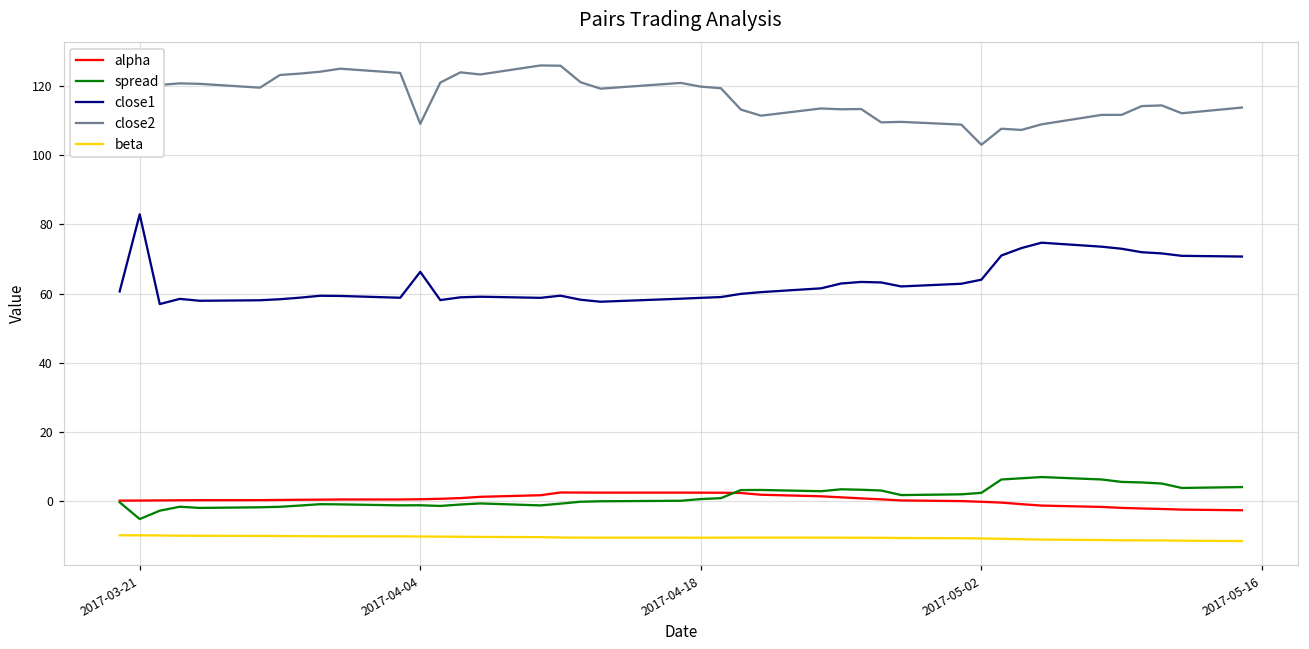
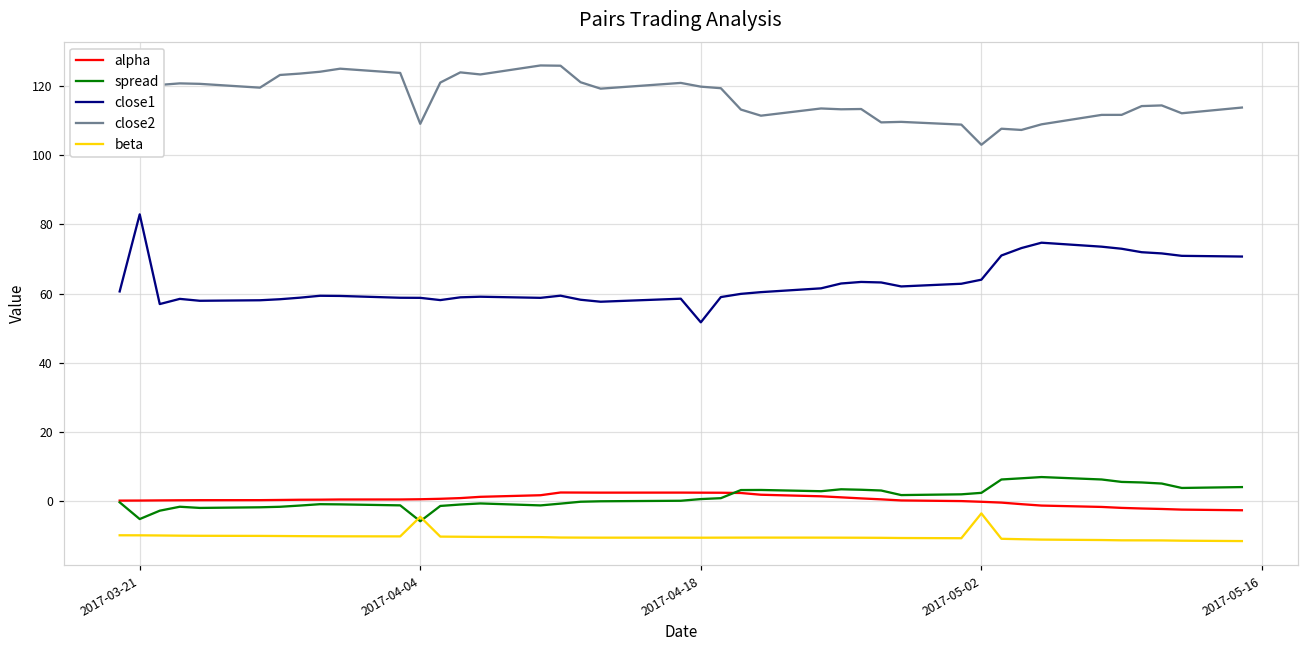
  {
    "alpha": {
      "2017-03-21": 0,
      "2017-04-04": 1,
      "2017-04-18": 2,
      "2017-05-02": 0
    },
    "spread": {
      "2017-03-21": -5,
-     "2017-04-04": -1,
+     "2017-04-04": -6,
      "2017-04-18": 1,
      "2017-05-02": 2
    },
    "close1": {
      "2017-03-21": 83,
-     "2017-04-04": 66,
-     "2017-04-18": 59,
+     "2017-04-04": 59,
+     "2017-04-18": 52,
      "2017-05-02": 64
    },
    "close2": {
      "2017-04-04": 109,
      "2017-04-18": 120,
      "2017-05-02": 103
    },
    "beta": {
      "2017-03-21": -10,
-     "2017-04-04": -10,
+     "2017-04-04": -5,
      "2017-04-18": -11,
-     "2017-05-02": -11
+     "2017-05-02": -4
    }
  }
